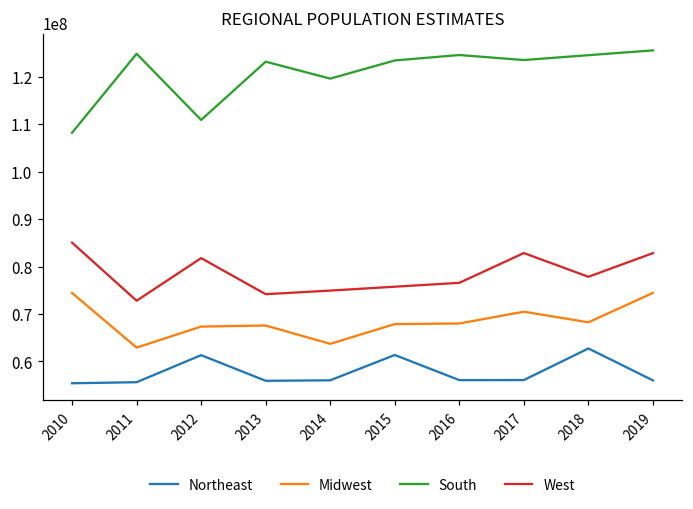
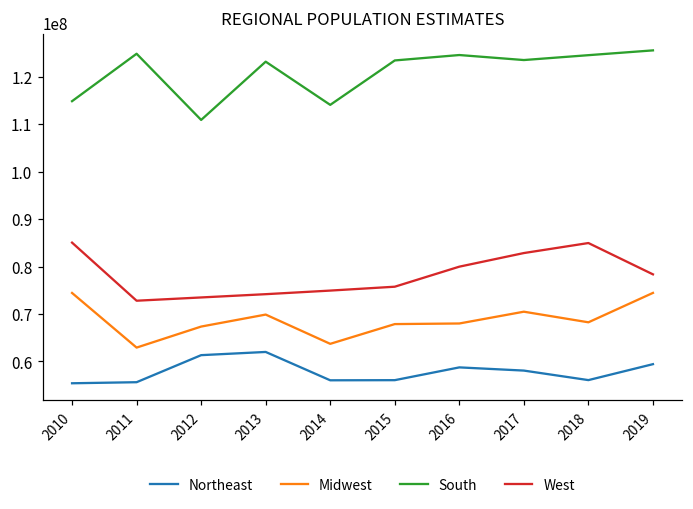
  {
    "Northeast": {
      "2010": 55000000,
      "2011": 56000000,
      "2012": 61000000,
-     "2013": 56000000,
+     "2013": 62000000,
      "2014": 56000000,
-     "2015": 61000000,
-     "2016": 56000000,
-     "2017": 56000000,
-     "2018": 63000000,
-     "2019": 56000000
+     "2015": 56000000,
+     "2016": 59000000,
+     "2017": 58000000,
+     "2018": 56000000,
+     "2019": 59000000
    },
    "Midwest": {
      "2010": 74000000,
      "2011": 63000000,
      "2012": 67000000,
-     "2013": 68000000,
+     "2013": 70000000,
      "2014": 64000000,
      "2015": 68000000,
      "2016": 68000000,
      "2017": 70000000,
      "2018": 68000000,
      "2019": 74000000
    },
    "South": {
-     "2010": 108000000,
+     "2010": 115000000,
      "2011": 125000000,
      "2012": 111000000,
      "2013": 123000000,
-     "2014": 120000000,
+     "2014": 114000000,
      "2015": 123000000,
      "2016": 125000000,
      "2017": 124000000,
      "2018": 125000000,
      "2019": 126000000
    },
    "West": {
      "2010": 85000000,
      "2011": 73000000,
-     "2012": 82000000,
+     "2012": 73000000,
      "2013": 74000000,
      "2014": 75000000,
      "2015": 76000000,
-     "2016": 77000000,
+     "2016": 80000000,
      "2017": 83000000,
-     "2018": 78000000,
-     "2019": 83000000
+     "2018": 85000000,
+     "2019": 78000000
    }
  }
